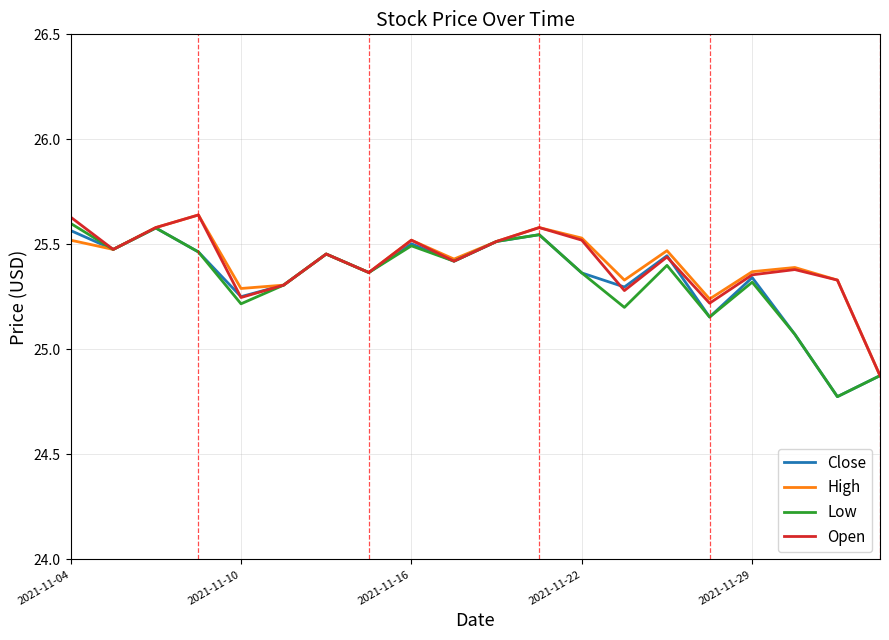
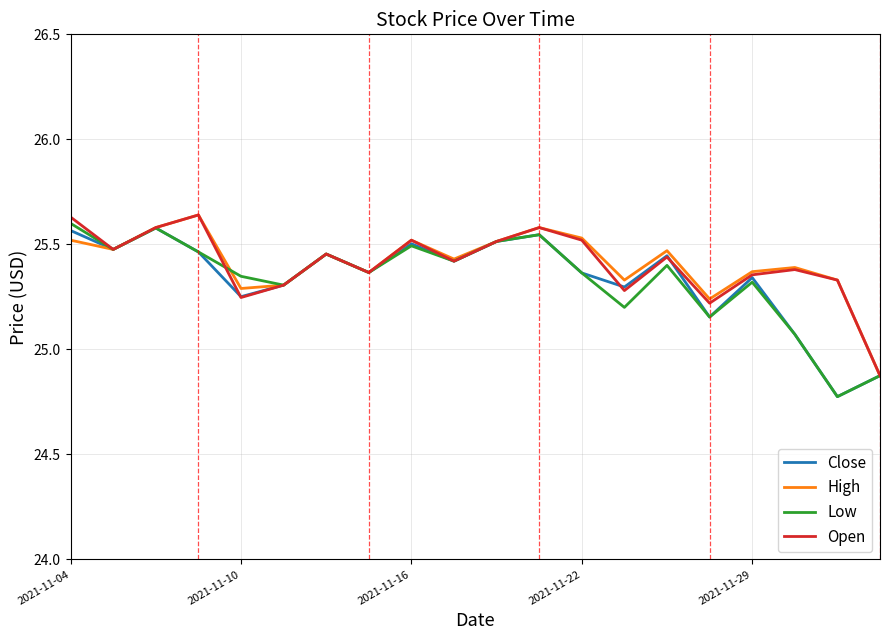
  {
    "Close": {
      "2021-11-04": 25.57,
      "2021-11-29": 25.34
    },
    "High": {
      "2021-11-04": 25.52,
      "2021-11-10": 25.29,
      "2021-11-29": 25.37
    },
    "Low": {
      "2021-11-04": 25.60,
-     "2021-11-10": 25.22,
+     "2021-11-10": 25.35,
      "2021-11-29": 25.32
    },
    "Open": {
      "2021-11-04": 25.63,
      "2021-11-29": 25.36
    }
  }
